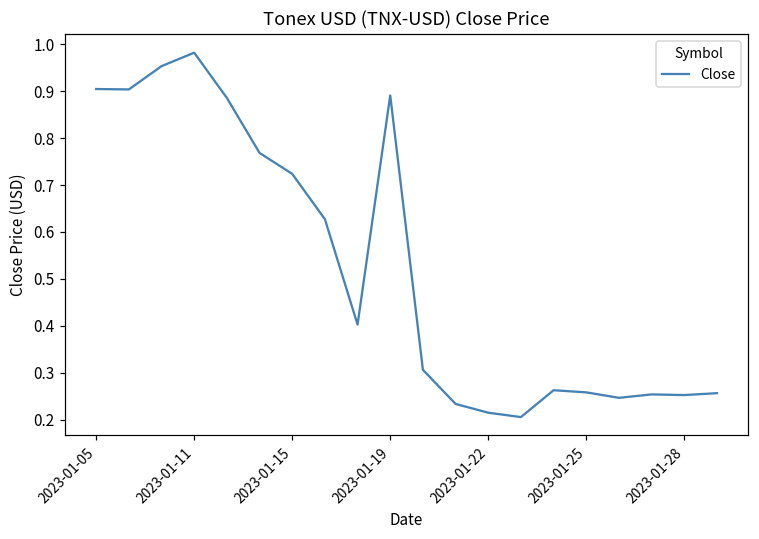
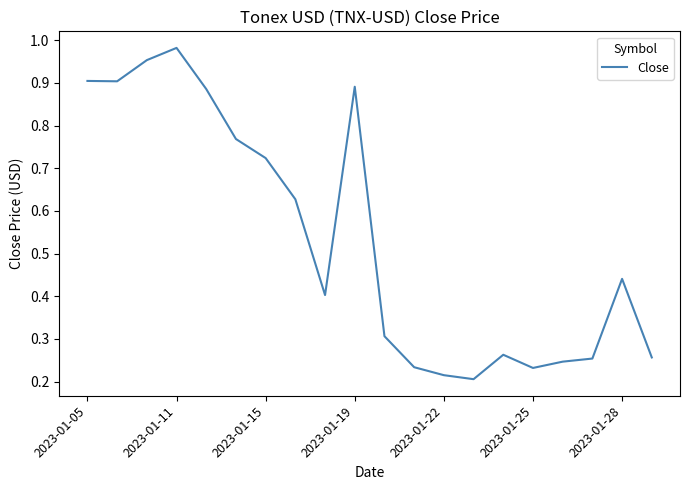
  {
    "2023-01-05": 0.90,
    "2023-01-11": 0.98,
    "2023-01-15": 0.72,
    "2023-01-19": 0.89,
    "2023-01-22": 0.21,
-   "2023-01-25": 0.26,
-   "2023-01-28": 0.25
+   "2023-01-25": 0.23,
+   "2023-01-28": 0.44
  }
